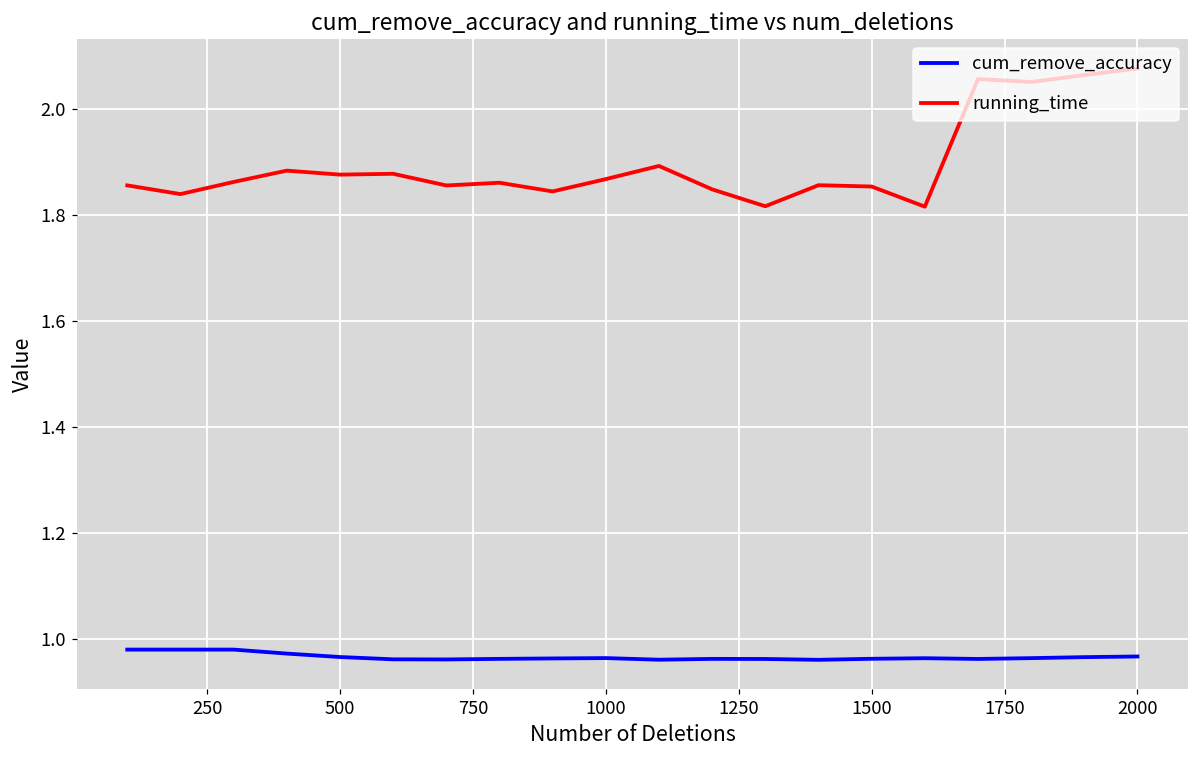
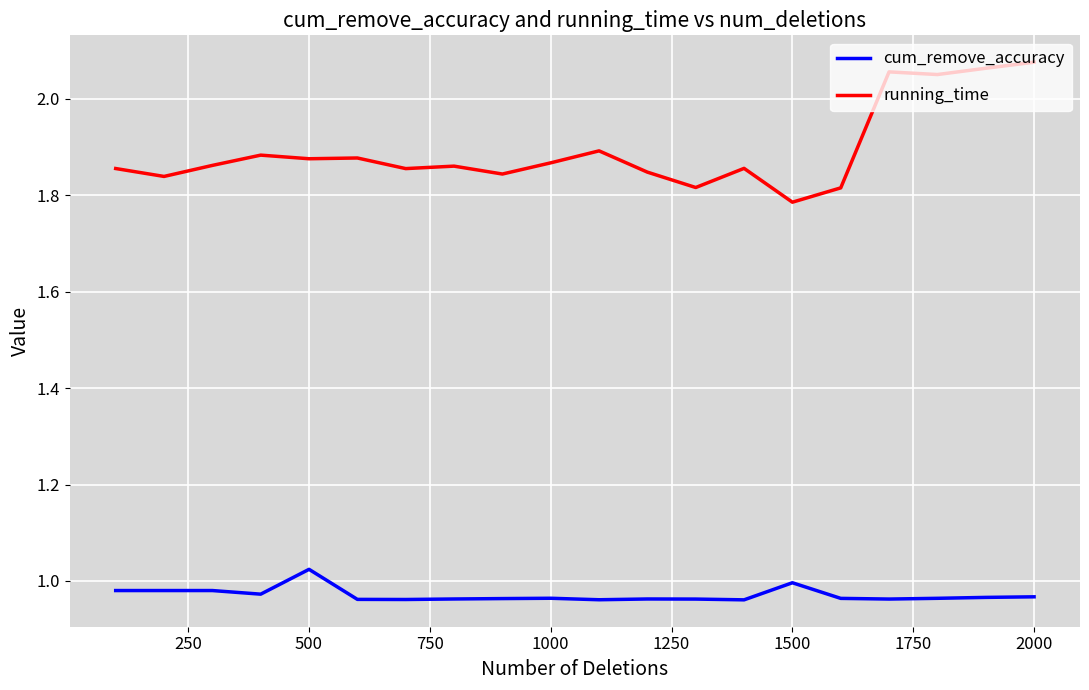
  {
    "cum_remove_accuracy": {
-     "500": 0.97,
+     "500": 1.02,
      "1000": 0.96,
-     "1500": 0.96,
+     "1500": 1.00,
      "2000": 0.97
    },
    "running_time": {
      "500": 1.88,
      "1000": 1.87,
-     "1500": 1.85
+     "1500": 1.79
    }
  }
